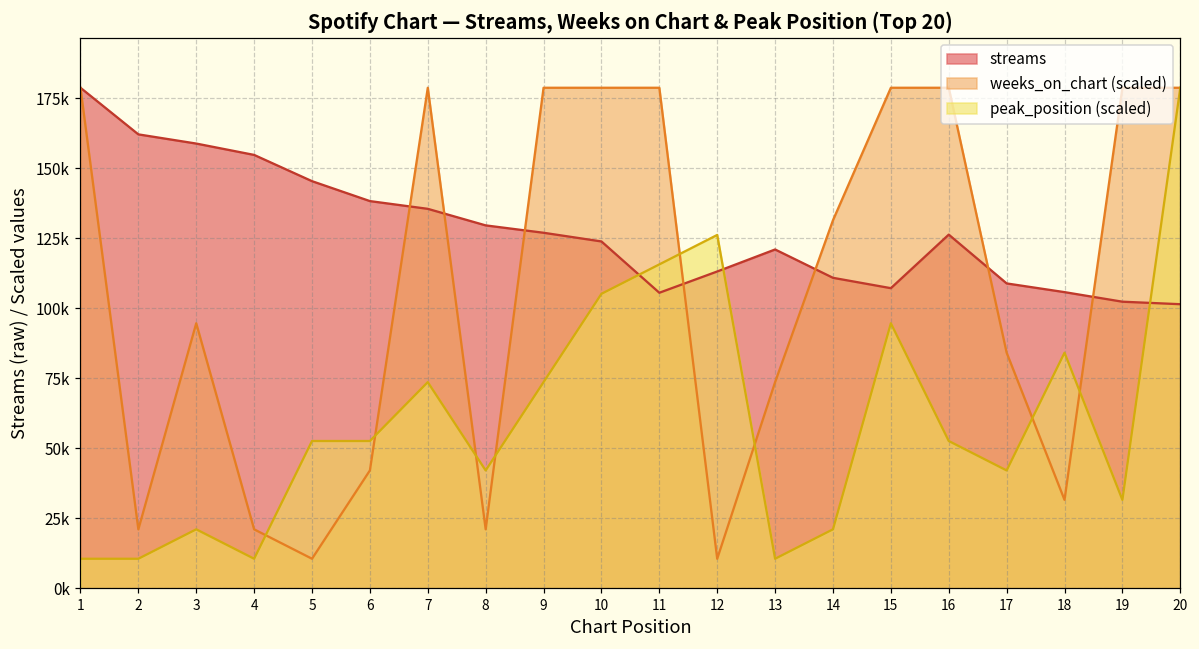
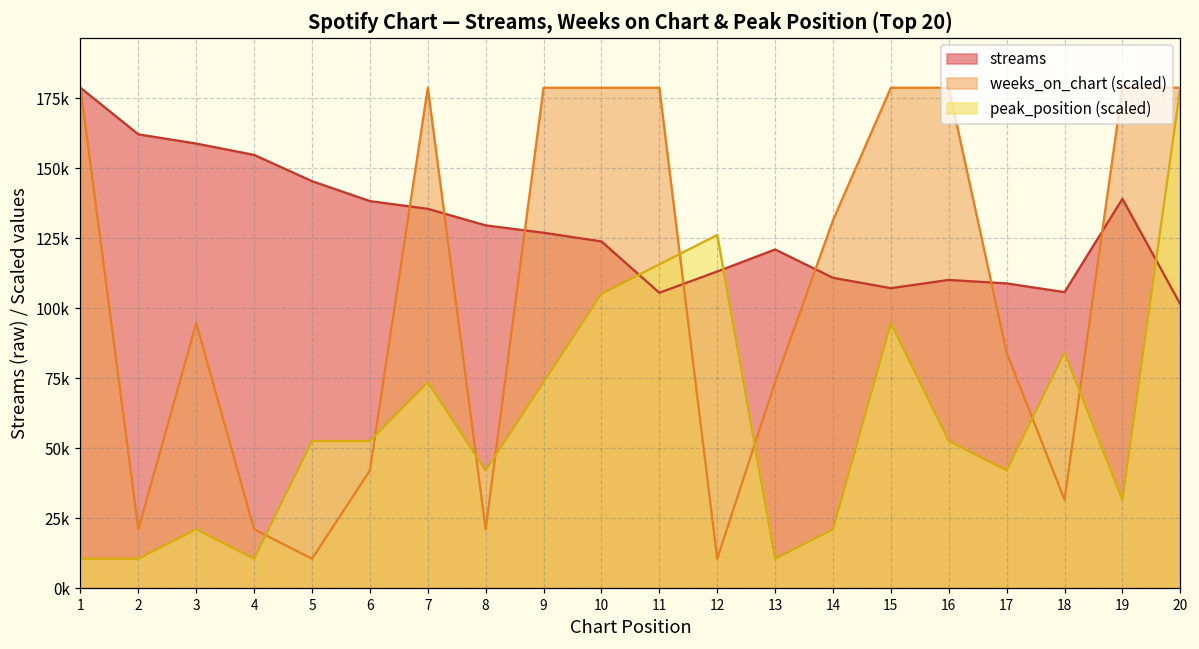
  {
    "streams": {
      "2": 162000,
      "3": 159000,
      "4": 155000,
      "5": 145000,
      "6": 138000,
      "7": 136000,
      "8": 130000,
      "9": 127000,
      "10": 124000,
      "11": 106000,
      "12": 113000,
      "13": 121000,
      "14": 111000,
      "15": 107000,
-     "16": 126000,
+     "16": 110000,
      "17": 109000,
      "18": 106000,
-     "19": 102000,
+     "19": 139000,
      "20": 101000
    }
  }
